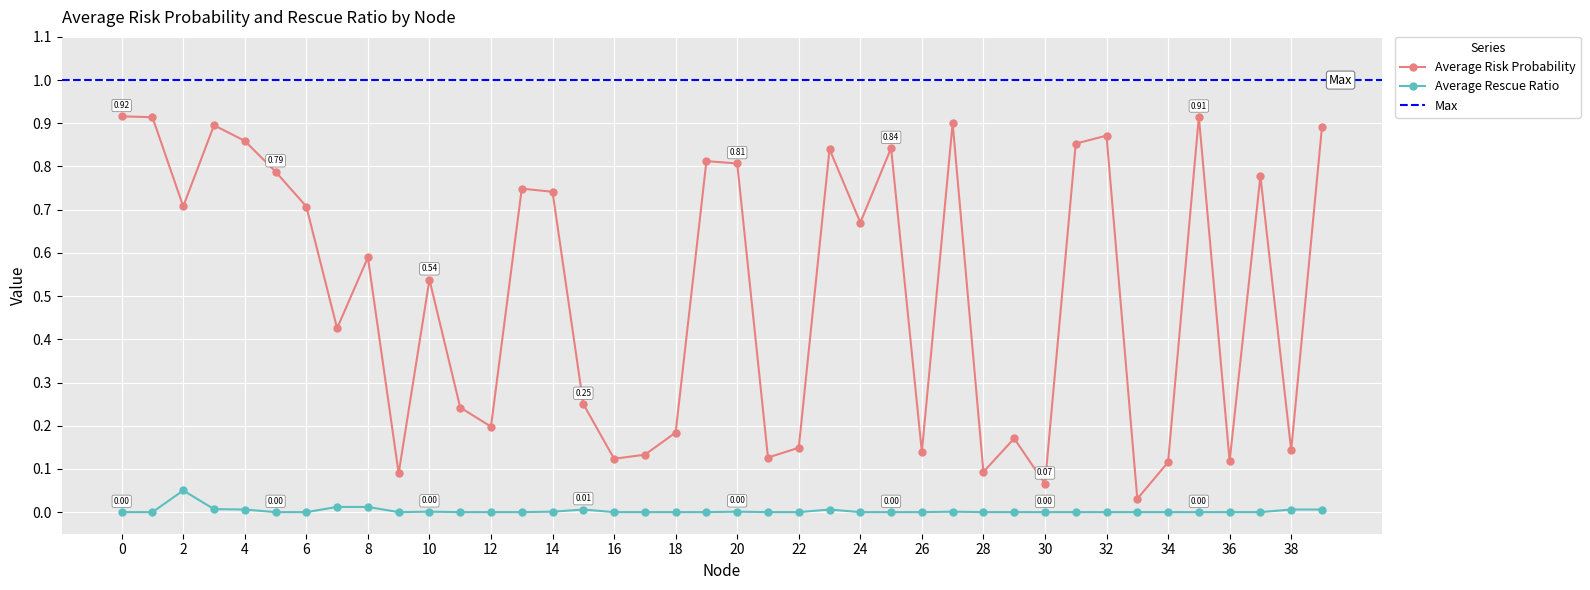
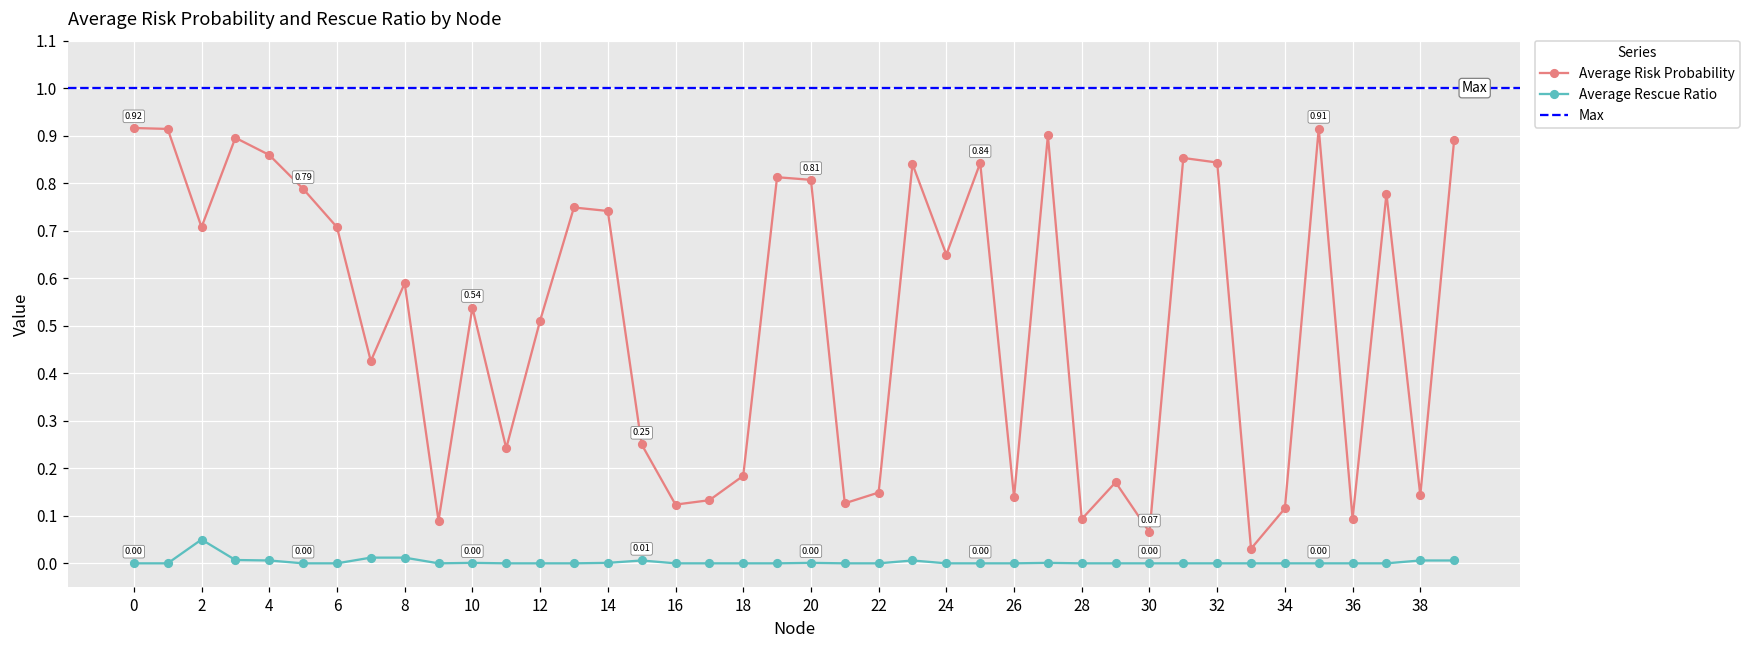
  {
    "Average Risk Probability": {
      "2": 0.71,
      "4": 0.86,
      "6": 0.71,
      "8": 0.59,
-     "12": 0.20,
+     "12": 0.51,
      "14": 0.74,
      "16": 0.12,
      "18": 0.18,
      "22": 0.15,
-     "24": 0.67,
+     "24": 0.65,
      "26": 0.14,
      "28": 0.09,
-     "32": 0.87,
+     "32": 0.84,
      "34": 0.12,
-     "36": 0.12,
+     "36": 0.09,
      "38": 0.14
    },
    "Average Rescue Ratio": {
      "2": 0.05,
      "4": 0.01,
      "8": 0.01,
      "12": 0.00,
      "14": 0.00,
      "16": 0.00,
      "18": 0.00,
      "22": 0.00,
      "28": 0.00,
      "32": 0.00,
      "38": 0.01
    }
  }
